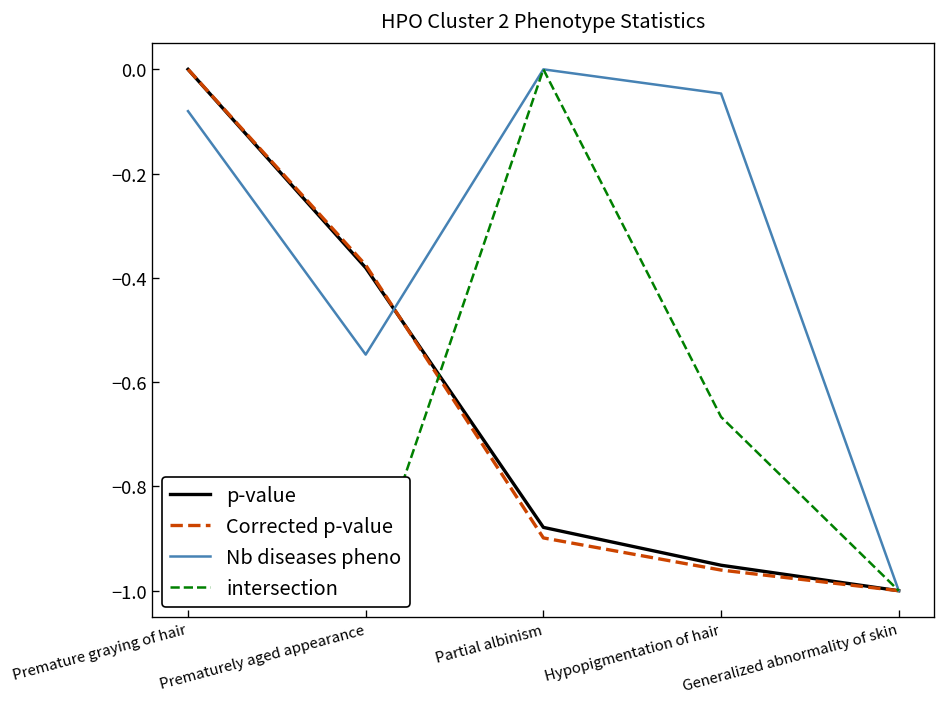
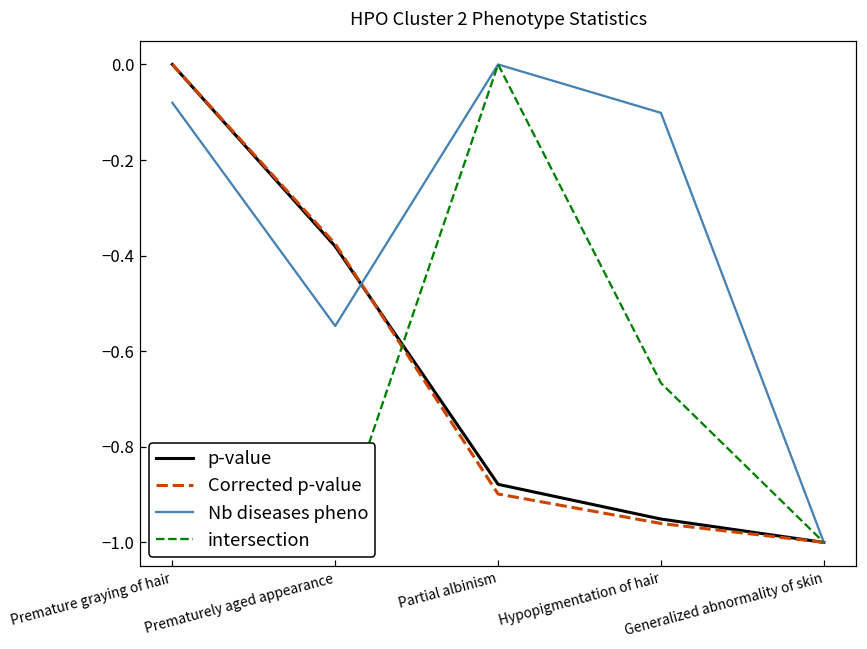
  {
    "p-value": {
      "Partial albinism": -0.88,
      "Hypopigmentation of hair": -0.95
    },
    "Corrected p-value": {
      "Partial albinism": -0.90,
      "Hypopigmentation of hair": -0.96
    },
    "Nb diseases pheno": {
      "Premature graying of hair": -0.08,
      "Prematurely aged appearance": -0.55,
-     "Hypopigmentation of hair": -0.05
+     "Hypopigmentation of hair": -0.10
    },
    "intersection": {
      "Hypopigmentation of hair": -0.67
    }
  }
